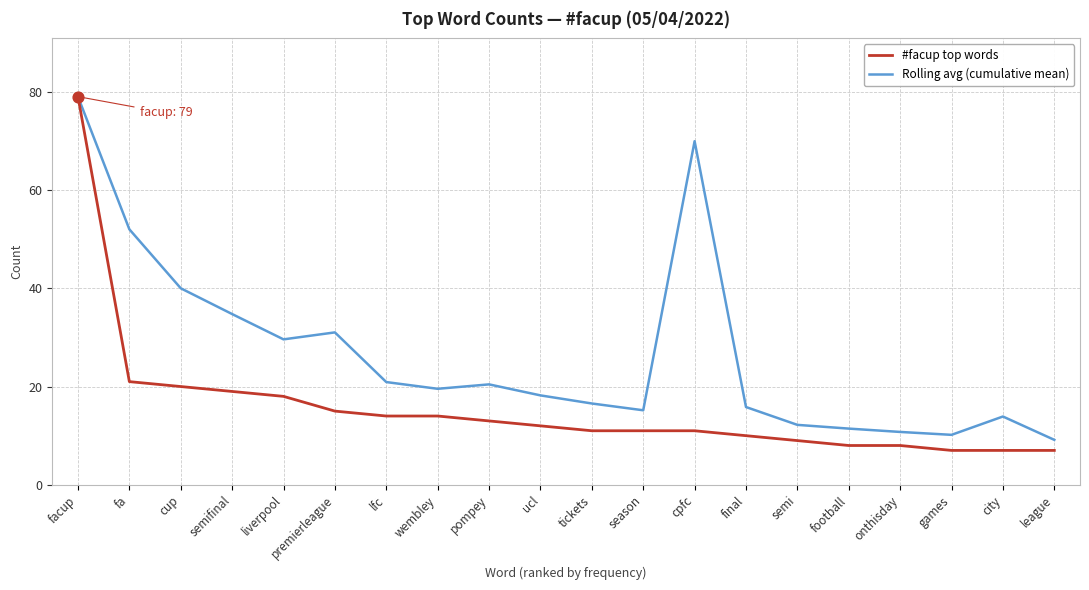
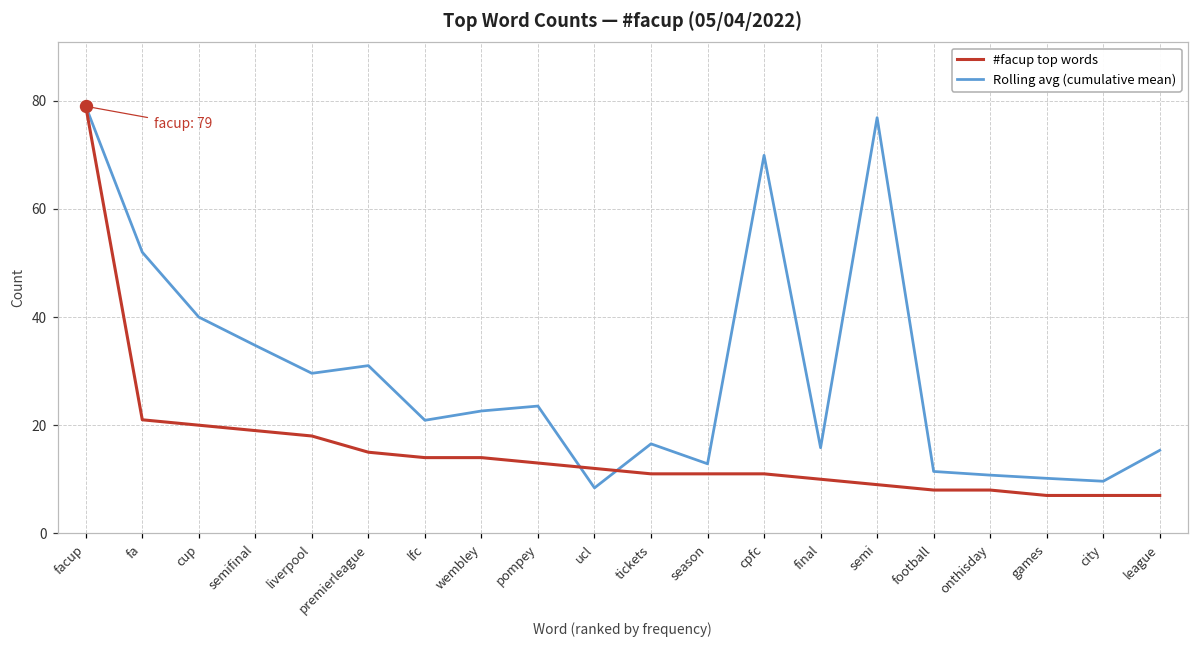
  {
    "Rolling avg (cumulative mean)": {
      "fa": 52,
      "cup": 40,
      "semifinal": 35,
      "liverpool": 30,
      "premierleague": 31,
      "lfc": 21,
-     "wembley": 20,
-     "pompey": 20,
-     "ucl": 18,
+     "wembley": 23,
+     "pompey": 24,
+     "ucl": 8,
      "tickets": 17,
-     "season": 15,
+     "season": 13,
      "cpfc": 70,
      "final": 16,
-     "semi": 12,
+     "semi": 77,
      "football": 11,
      "onthisday": 11,
      "games": 10,
-     "city": 14,
-     "league": 9
+     "city": 10,
+     "league": 15
    }
  }
